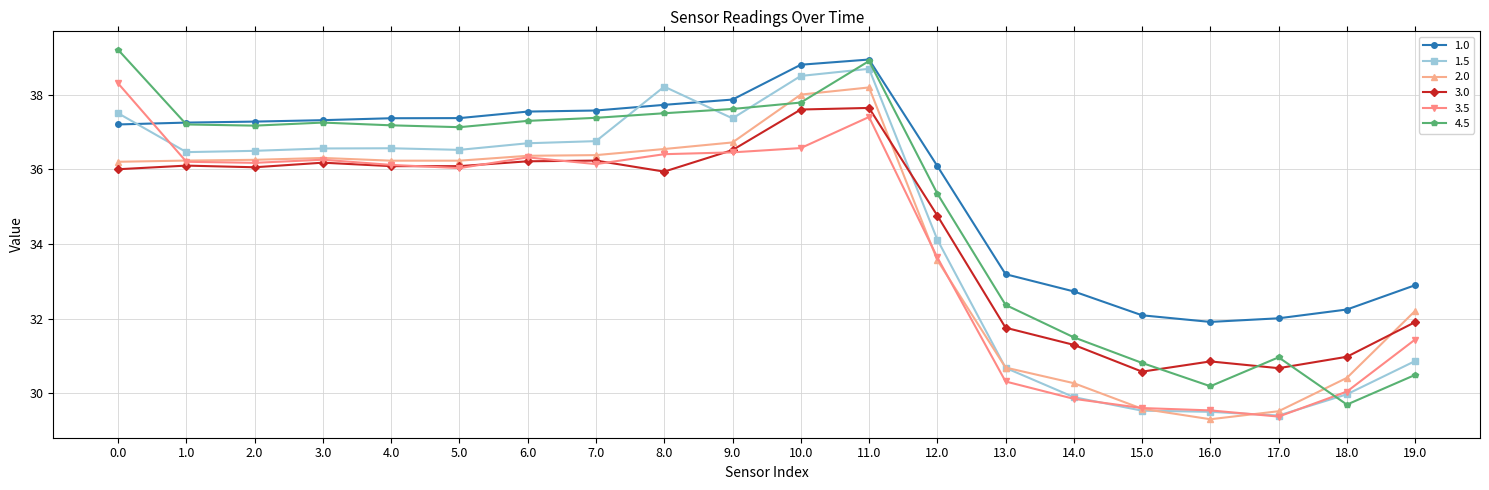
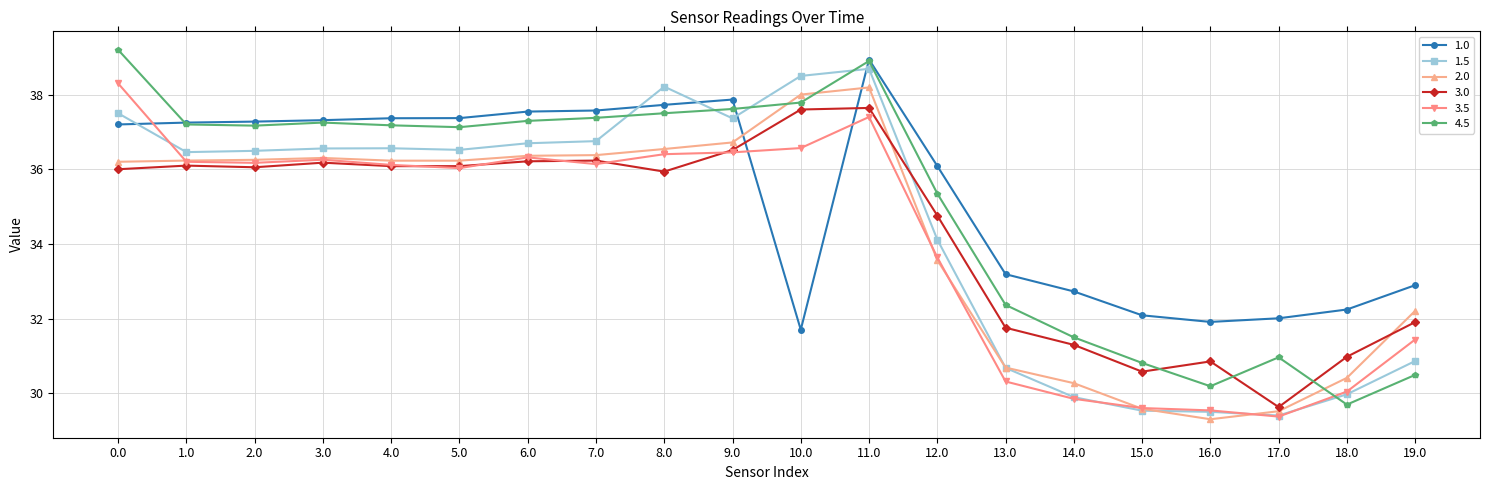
  {
    "1.0": {
      "0.0": 37.2,
      "2.0": 37.3,
      "4.0": 37.4,
      "5.0": 37.4,
      "6.0": 37.5,
      "7.0": 37.6,
      "8.0": 37.7,
      "9.0": 37.9,
-     "10.0": 38.8,
+     "10.0": 31.7,
      "12.0": 36.1,
      "13.0": 33.2,
      "14.0": 32.7,
      "15.0": 32.1,
      "16.0": 31.9,
      "17.0": 32.0,
      "18.0": 32.2,
      "19.0": 32.9
    },
    "1.5": {
      "0.0": 37.5,
      "1.0": 36.5,
      "2.0": 36.5,
      "3.0": 36.6,
      "4.0": 36.6,
      "5.0": 36.5,
      "6.0": 36.7,
      "7.0": 36.8,
      "8.0": 38.2,
      "9.0": 37.4,
      "10.0": 38.5,
      "11.0": 38.7,
      "12.0": 34.1,
      "18.0": 30.0,
      "19.0": 30.9
    },
    "3.0": {
      "0.0": 36.0,
      "1.0": 36.1,
      "2.0": 36.1,
      "3.0": 36.2,
      "6.0": 36.2,
      "7.0": 36.2,
      "8.0": 35.9,
      "10.0": 37.6,
      "11.0": 37.6,
      "12.0": 34.8,
      "13.0": 31.8,
      "14.0": 31.3,
      "15.0": 30.6,
      "16.0": 30.9,
-     "17.0": 30.7,
+     "17.0": 29.6,
      "18.0": 31.0,
      "19.0": 31.9
    },
    "4.5": {
      "0.0": 39.2,
      "2.0": 37.2,
      "4.0": 37.2,
      "5.0": 37.1,
      "6.0": 37.3,
      "7.0": 37.4,
      "8.0": 37.5,
      "9.0": 37.6,
      "10.0": 37.8,
      "12.0": 35.3,
      "13.0": 32.4,
      "14.0": 31.5,
      "15.0": 30.8,
      "16.0": 30.2,
      "17.0": 31.0,
      "18.0": 29.7,
      "19.0": 30.5
    }
  }
